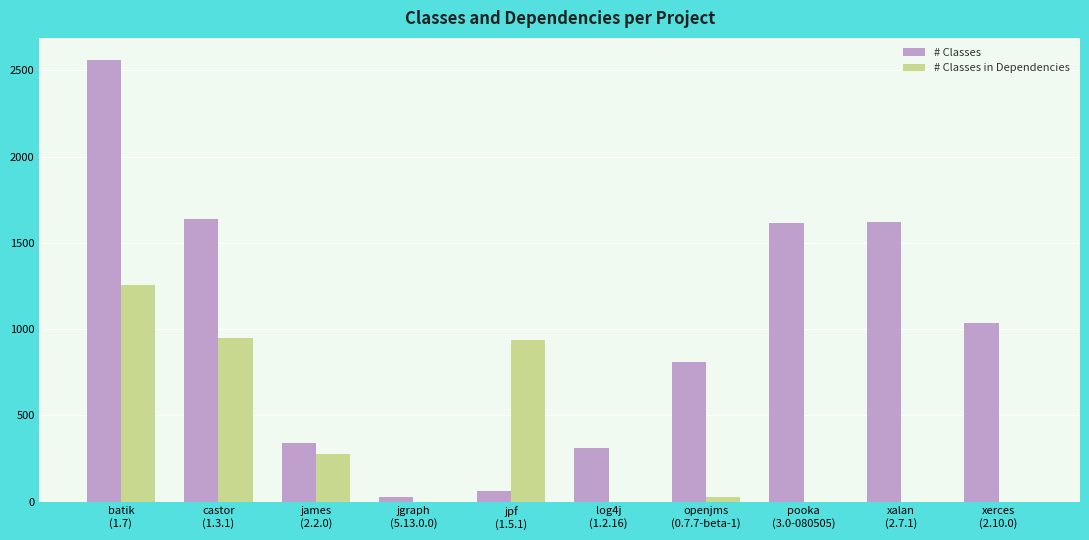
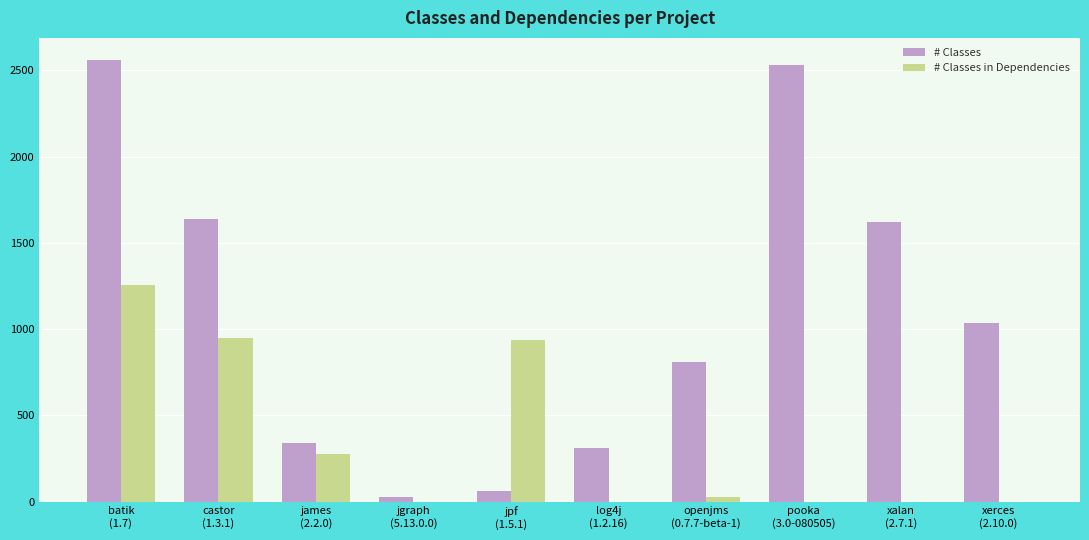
  {
    "# Classes": {
      "batik (1.7)": 2560,
      "castor (1.3.1)": 1640,
      "james (2.2.0)": 340,
      "jgraph (5.13.0.0)": 30,
      "jpf (1.5.1)": 60,
      "log4j (1.2.16)": 310,
      "openjms (0.7.7-beta-1)": 810,
-     "pooka (3.0-080505)": 1620,
+     "pooka (3.0-080505)": 2530,
      "xalan (2.7.1)": 1620,
      "xerces (2.10.0)": 1030
    },
    "# Classes in Dependencies": {
      "batik (1.7)": 1260,
      "castor (1.3.1)": 950,
      "james (2.2.0)": 270,
      "jgraph (5.13.0.0)": 0,
      "jpf (1.5.1)": 940,
      "log4j (1.2.16)": 0,
      "openjms (0.7.7-beta-1)": 30,
      "pooka (3.0-080505)": 0,
      "xalan (2.7.1)": 0,
      "xerces (2.10.0)": 0
    }
  }
